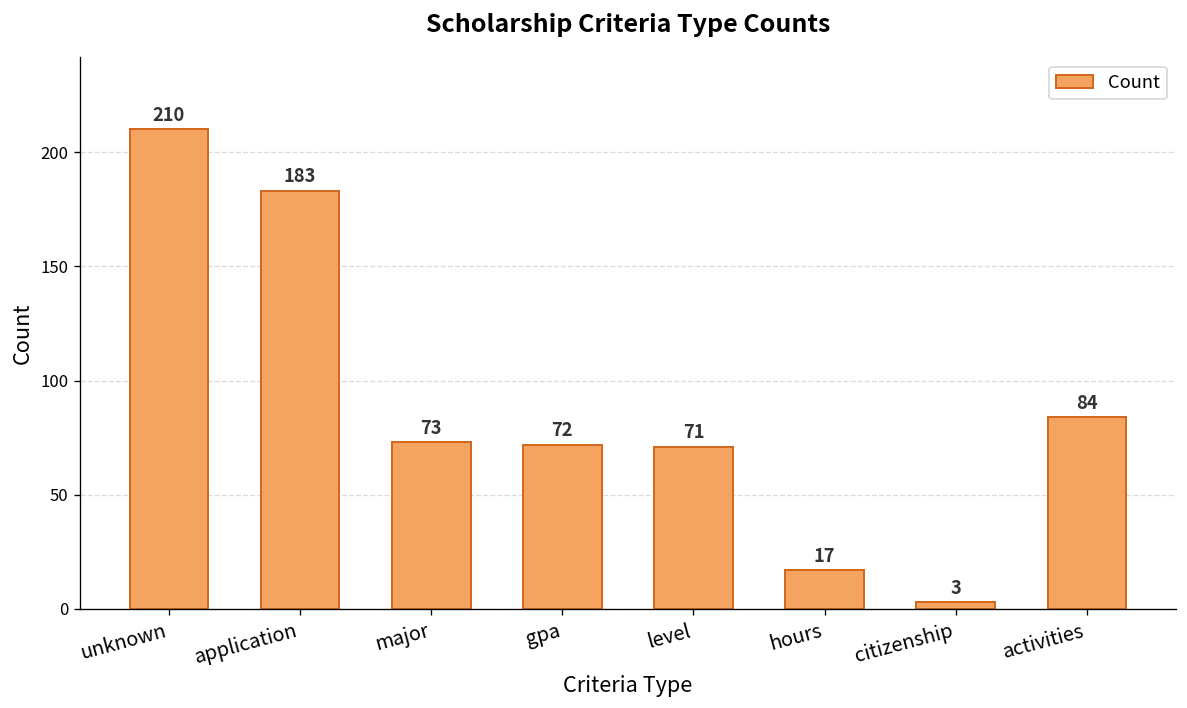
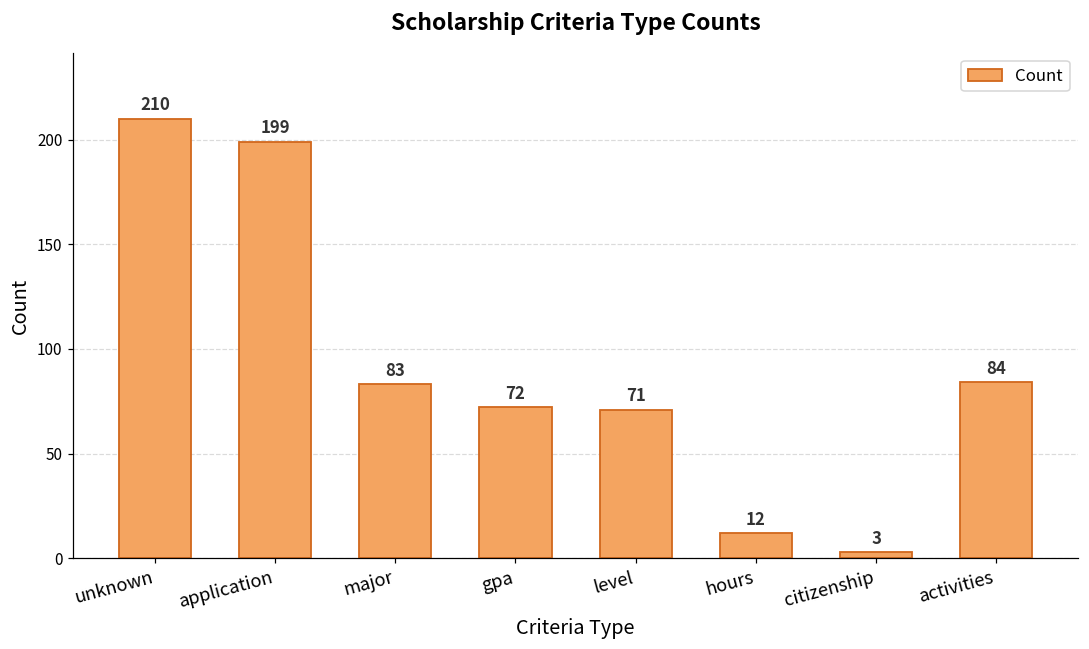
  {
    "unknown": 210,
-   "application": 183,
-   "major": 73,
+   "application": 199,
+   "major": 83,
    "gpa": 72,
    "level": 71,
-   "hours": 17,
+   "hours": 12,
    "citizenship": 3,
    "activities": 84
  }
